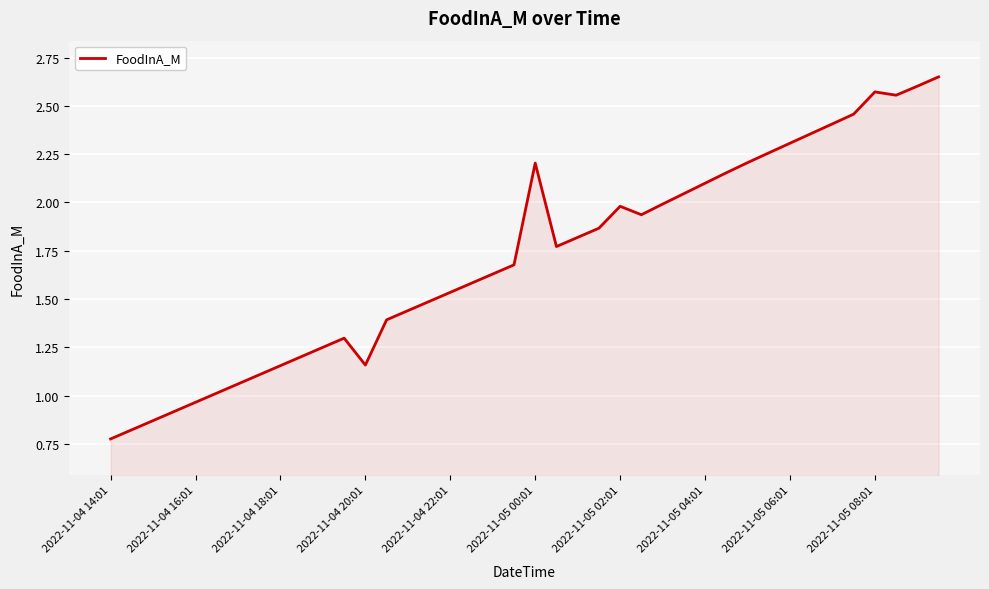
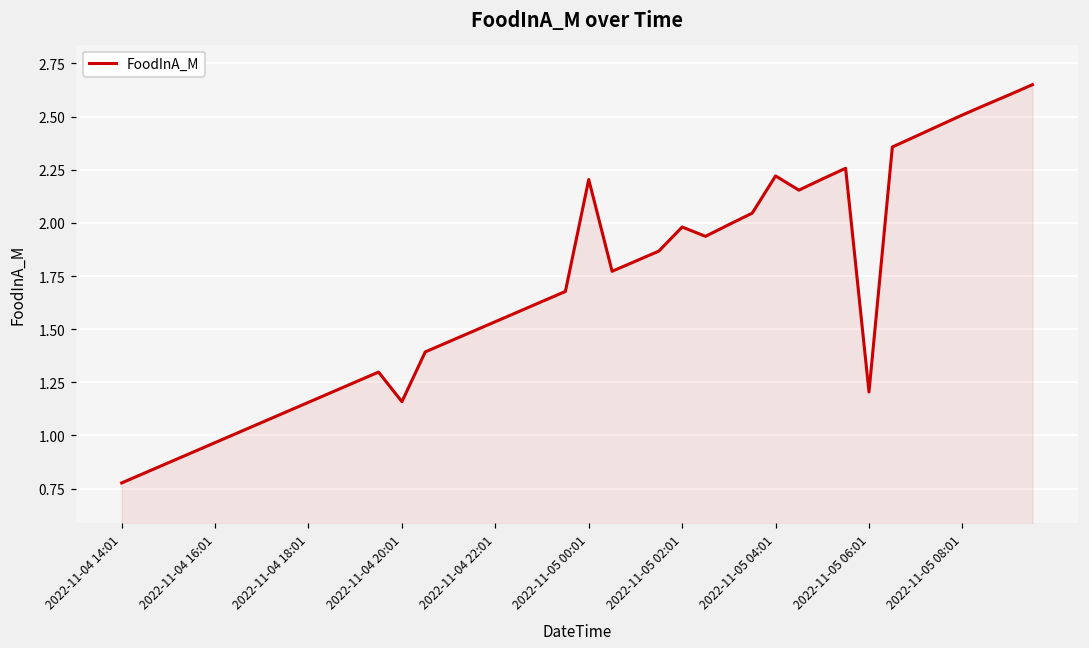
  {
    "2022-11-04 14:01": 0.78,
    "2022-11-04 16:01": 0.97,
    "2022-11-04 18:01": 1.16,
    "2022-11-04 20:01": 1.16,
    "2022-11-04 22:01": 1.54,
    "2022-11-05 00:01": 2.20,
    "2022-11-05 02:01": 1.98,
-   "2022-11-05 04:01": 2.10,
-   "2022-11-05 06:01": 2.31,
-   "2022-11-05 08:01": 2.57
+   "2022-11-05 04:01": 2.22,
+   "2022-11-05 06:01": 1.20,
+   "2022-11-05 08:01": 2.51
  }
